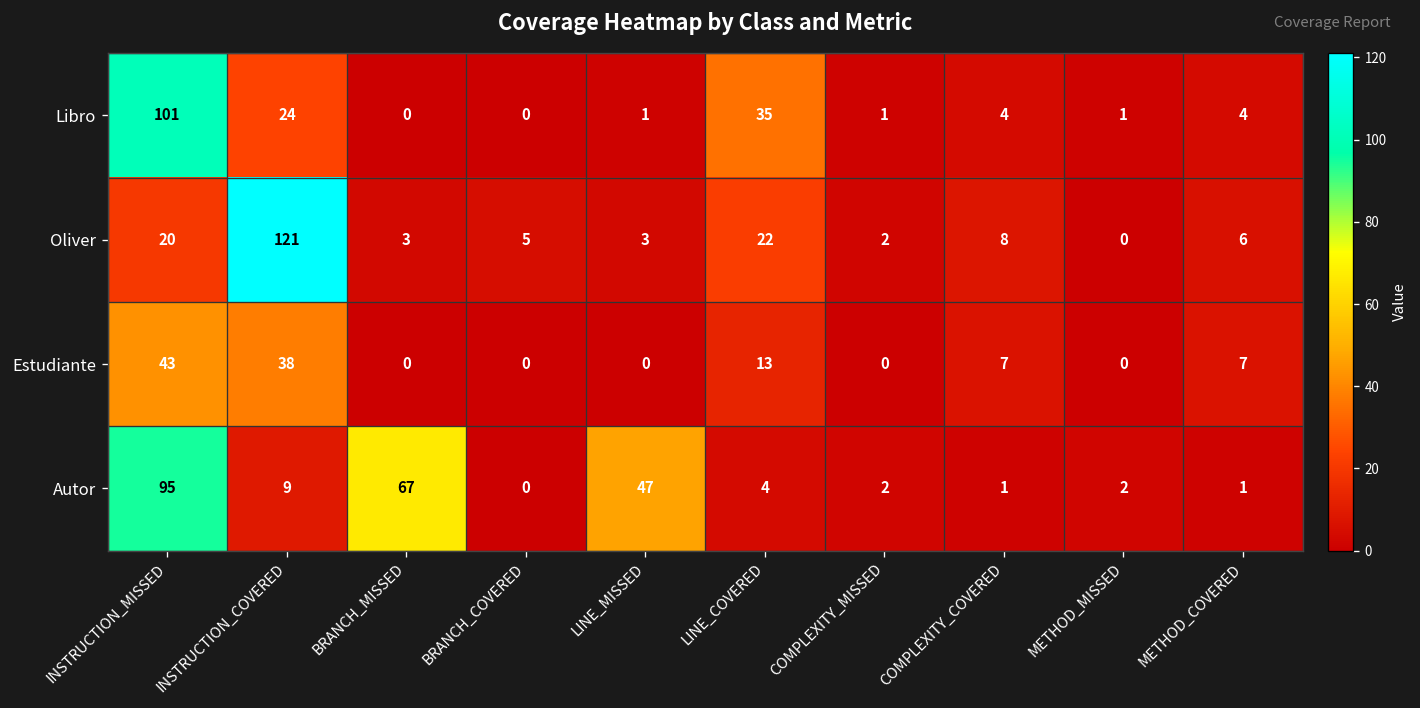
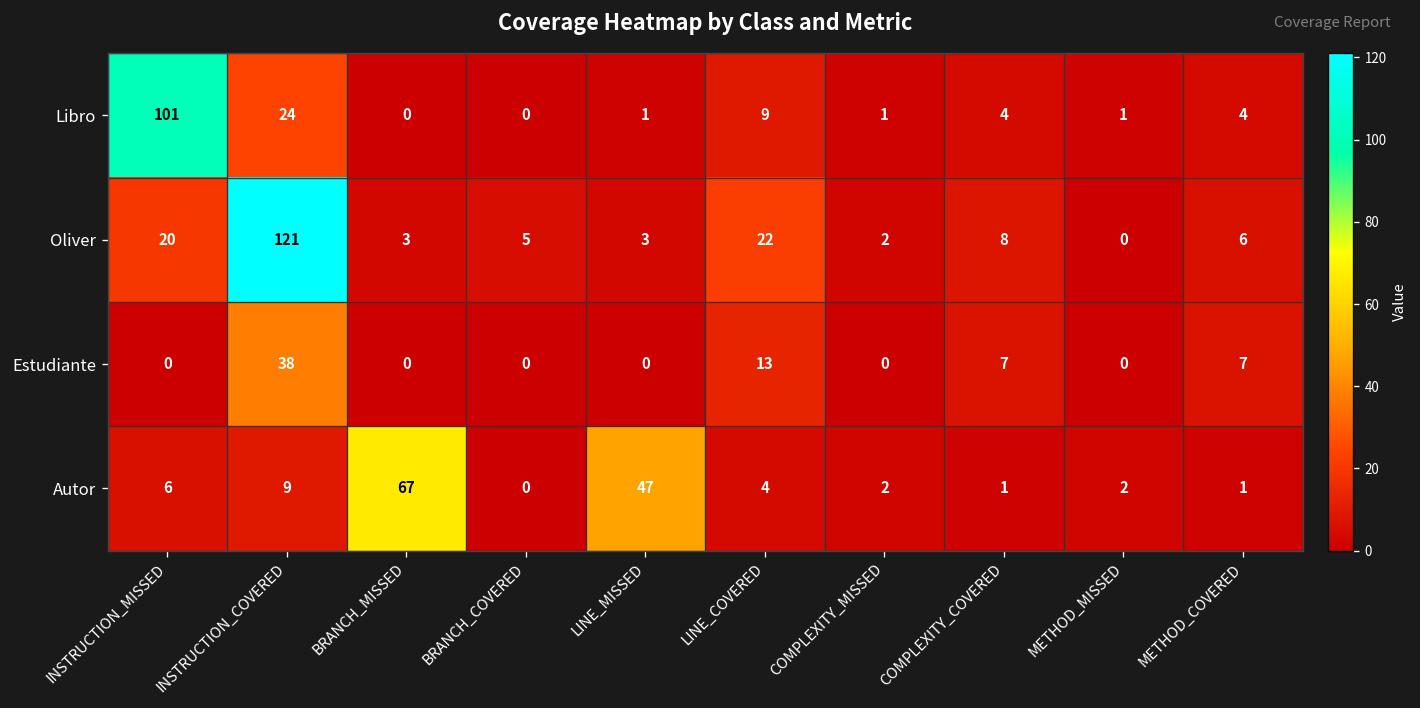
  {
    "Libro": {
      "INSTRUCTION_MISSED": 101,
      "INSTRUCTION_COVERED": 24,
      "BRANCH_MISSED": 0,
      "BRANCH_COVERED": 0,
      "LINE_MISSED": 1,
-     "LINE_COVERED": 35,
+     "LINE_COVERED": 9,
      "COMPLEXITY_MISSED": 1,
      "COMPLEXITY_COVERED": 4,
      "METHOD_MISSED": 1,
      "METHOD_COVERED": 4
    },
    "Oliver": {
      "INSTRUCTION_MISSED": 20,
      "INSTRUCTION_COVERED": 121,
      "BRANCH_MISSED": 3,
      "BRANCH_COVERED": 5,
      "LINE_MISSED": 3,
      "LINE_COVERED": 22,
      "COMPLEXITY_MISSED": 2,
      "COMPLEXITY_COVERED": 8,
      "METHOD_MISSED": 0,
      "METHOD_COVERED": 6
    },
    "Estudiante": {
-     "INSTRUCTION_MISSED": 43,
+     "INSTRUCTION_MISSED": 0,
      "INSTRUCTION_COVERED": 38,
      "BRANCH_MISSED": 0,
      "BRANCH_COVERED": 0,
      "LINE_MISSED": 0,
      "LINE_COVERED": 13,
      "COMPLEXITY_MISSED": 0,
      "COMPLEXITY_COVERED": 7,
      "METHOD_MISSED": 0,
      "METHOD_COVERED": 7
    },
    "Autor": {
-     "INSTRUCTION_MISSED": 95,
+     "INSTRUCTION_MISSED": 6,
      "INSTRUCTION_COVERED": 9,
      "BRANCH_MISSED": 67,
      "BRANCH_COVERED": 0,
      "LINE_MISSED": 47,
      "LINE_COVERED": 4,
      "COMPLEXITY_MISSED": 2,
      "COMPLEXITY_COVERED": 1,
      "METHOD_MISSED": 2,
      "METHOD_COVERED": 1
    }
  }
